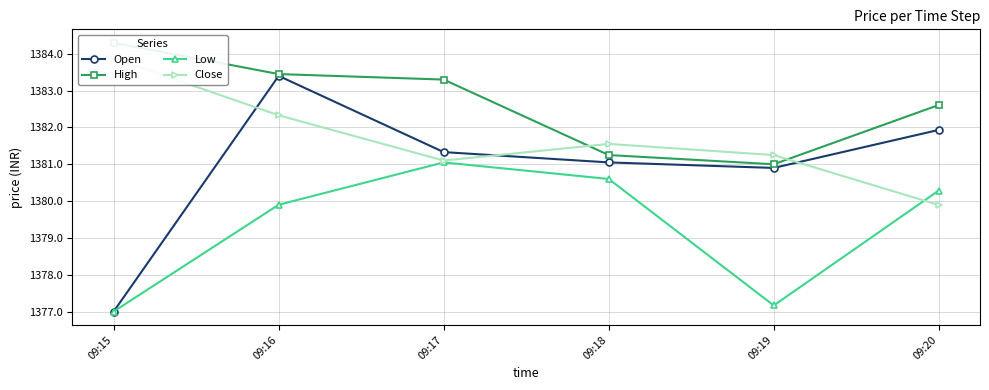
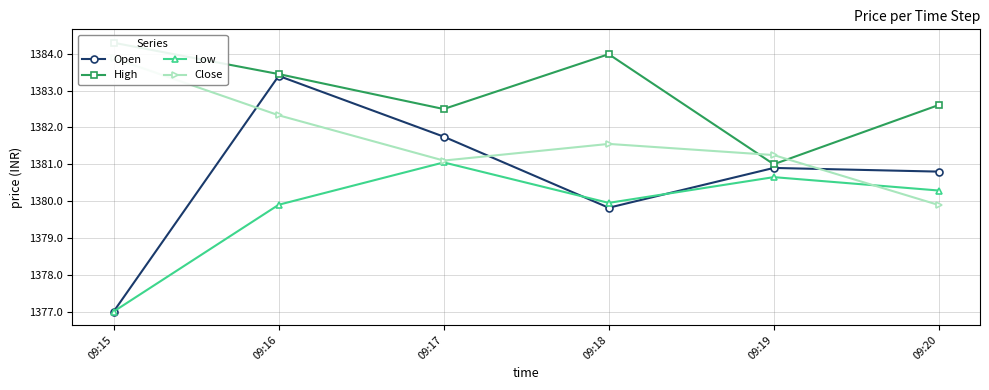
  {
    "Open": {
-     "09:17": 1381.3,
-     "09:18": 1381.1,
+     "09:17": 1381.8,
+     "09:18": 1379.8,
      "09:19": 1380.9,
-     "09:20": 1381.9
+     "09:20": 1380.8
    },
    "High": {
-     "09:17": 1383.3,
-     "09:18": 1381.3,
+     "09:17": 1382.5,
+     "09:18": 1384.0,
      "09:19": 1381.0,
      "09:20": 1382.6
    },
    "Low": {
      "09:16": 1379.9,
-     "09:18": 1380.6,
-     "09:19": 1377.2,
+     "09:18": 1380.0,
+     "09:19": 1380.7,
      "09:20": 1380.3
    },
    "Close": {
      "09:16": 1382.3,
      "09:18": 1381.6,
      "09:19": 1381.2,
      "09:20": 1379.9
    }
  }
